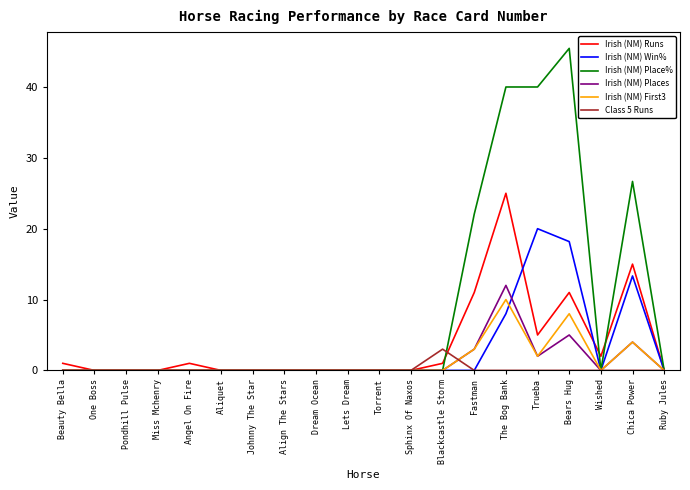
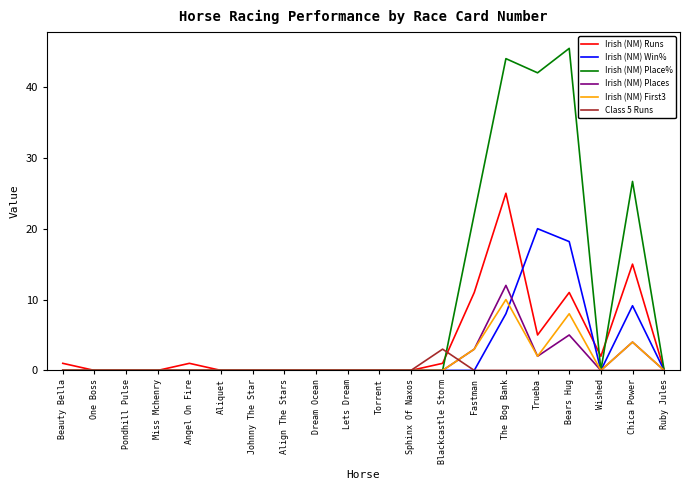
  {
    "Irish (NM) Runs": {
      "Beauty Bella": 1,
      "Angel On Fire": 1,
      "Blackcastle Storm": 1,
      "Fastman": 11,
      "The Bog Bank": 25,
      "Trueba": 5,
      "Bears Hug": 11,
      "Wished": 2,
      "Chica Power": 15
    },
    "Irish (NM) Win%": {
      "The Bog Bank": 8,
      "Trueba": 20,
      "Bears Hug": 18,
-     "Chica Power": 13
+     "Chica Power": 9
    },
    "Irish (NM) Place%": {
      "Fastman": 22,
-     "The Bog Bank": 40,
-     "Trueba": 40,
+     "The Bog Bank": 44,
+     "Trueba": 42,
      "Bears Hug": 45,
      "Chica Power": 27
    },
    "Irish (NM) Places": {
      "The Bog Bank": 12,
      "Bears Hug": 5
    },
    "Irish (NM) First3": {
      "The Bog Bank": 10,
      "Bears Hug": 8
    },
    "Class 5 Runs": {
      "Blackcastle Storm": 3,
      "The Bog Bank": 0,
      "Trueba": 0,
      "Bears Hug": 0,
      "Chica Power": 0
    }
  }
